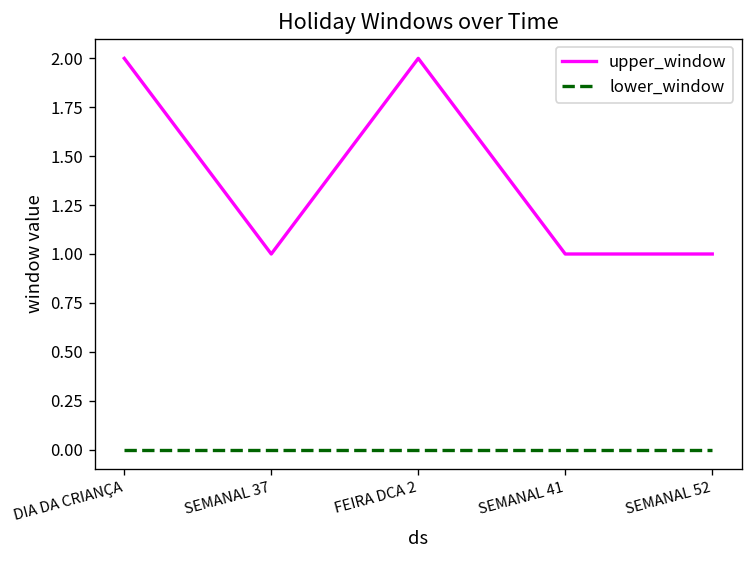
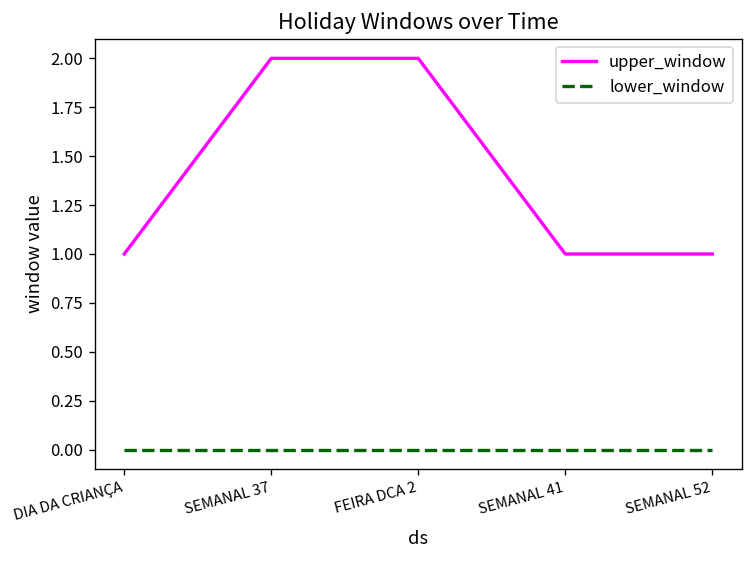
  {
    "upper_window": {
-     "DIA DA CRIANÇA": 2,
-     "SEMANAL 37": 1,
+     "DIA DA CRIANÇA": 1,
+     "SEMANAL 37": 2,
      "FEIRA DCA 2": 2,
      "SEMANAL 41": 1,
      "SEMANAL 52": 1
    },
    "lower_window": {
      "DIA DA CRIANÇA": 0,
      "SEMANAL 37": 0,
      "FEIRA DCA 2": 0,
      "SEMANAL 41": 0,
      "SEMANAL 52": 0
    }
  }
